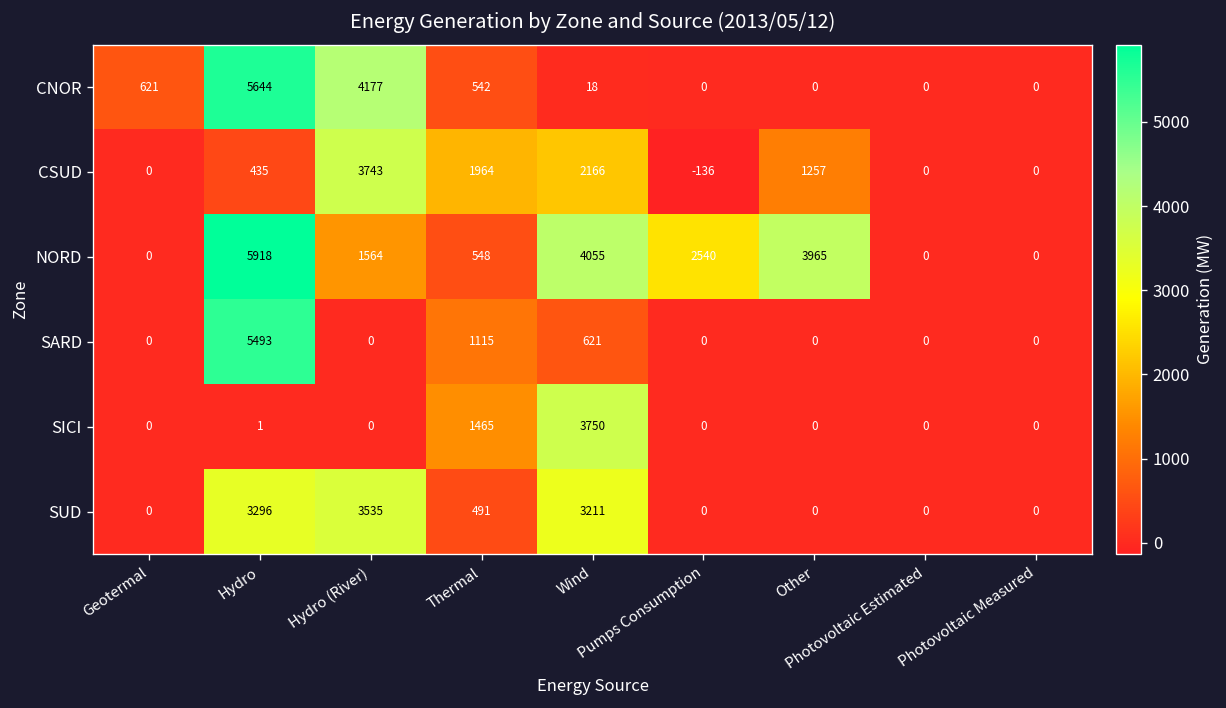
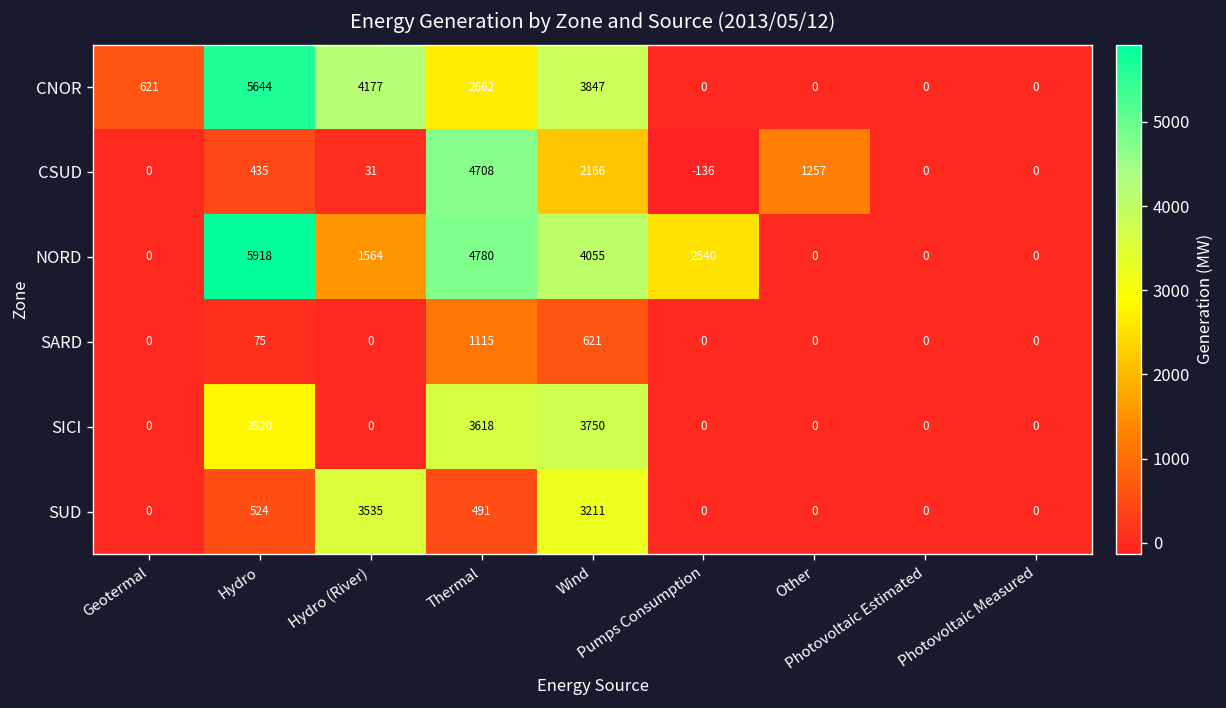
  {
    "CNOR": {
      "Geotermal": 621,
      "Hydro": 5644,
      "Hydro (River)": 4177,
-     "Thermal": 542,
-     "Wind": 18,
+     "Thermal": 2662,
+     "Wind": 3847,
      "Pumps Consumption": 0,
      "Other": 0,
      "Photovoltaic Estimated": 0,
      "Photovoltaic Measured": 0
    },
    "CSUD": {
      "Geotermal": 0,
      "Hydro": 435,
-     "Hydro (River)": 3743,
-     "Thermal": 1964,
+     "Hydro (River)": 31,
+     "Thermal": 4708,
      "Wind": 2166,
      "Pumps Consumption": -136,
      "Other": 1257,
      "Photovoltaic Estimated": 0,
      "Photovoltaic Measured": 0
    },
    "NORD": {
      "Geotermal": 0,
      "Hydro": 5918,
      "Hydro (River)": 1564,
-     "Thermal": 548,
+     "Thermal": 4780,
      "Wind": 4055,
      "Pumps Consumption": 2540,
-     "Other": 3965,
+     "Other": 0,
      "Photovoltaic Estimated": 0,
      "Photovoltaic Measured": 0
    },
    "SARD": {
      "Geotermal": 0,
-     "Hydro": 5493,
+     "Hydro": 75,
      "Hydro (River)": 0,
      "Thermal": 1115,
      "Wind": 621,
      "Pumps Consumption": 0,
      "Other": 0,
      "Photovoltaic Estimated": 0,
      "Photovoltaic Measured": 0
    },
    "SICI": {
      "Geotermal": 0,
-     "Hydro": 1,
+     "Hydro": 2820,
      "Hydro (River)": 0,
-     "Thermal": 1465,
+     "Thermal": 3618,
      "Wind": 3750,
      "Pumps Consumption": 0,
      "Other": 0,
      "Photovoltaic Estimated": 0,
      "Photovoltaic Measured": 0
    },
    "SUD": {
      "Geotermal": 0,
-     "Hydro": 3296,
+     "Hydro": 524,
      "Hydro (River)": 3535,
      "Thermal": 491,
      "Wind": 3211,
      "Pumps Consumption": 0,
      "Other": 0,
      "Photovoltaic Estimated": 0,
      "Photovoltaic Measured": 0
    }
  }
